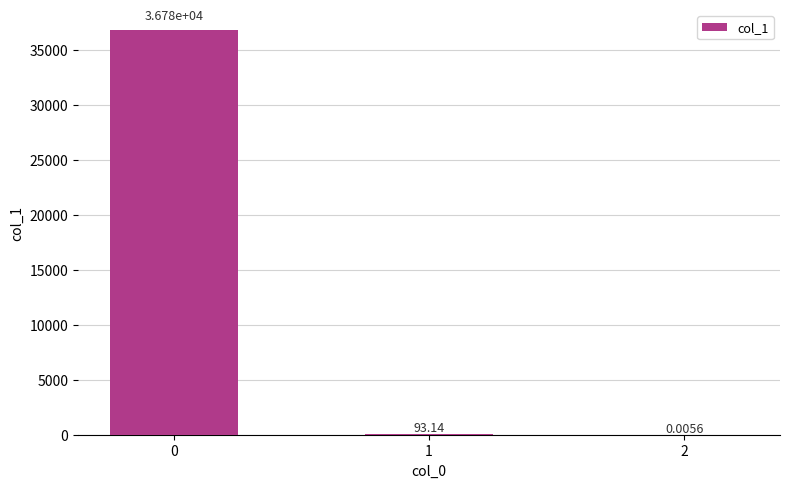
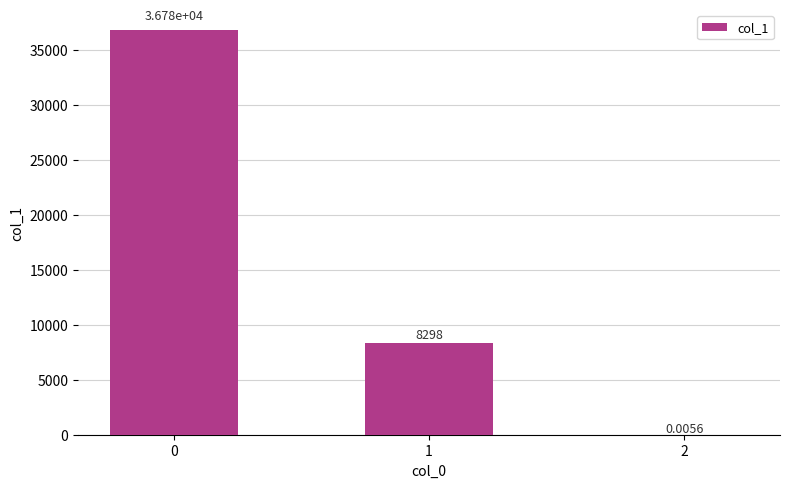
  {
-   "1": 93.14,
+   "1": 8298,
    "2": 0.0056
  }
